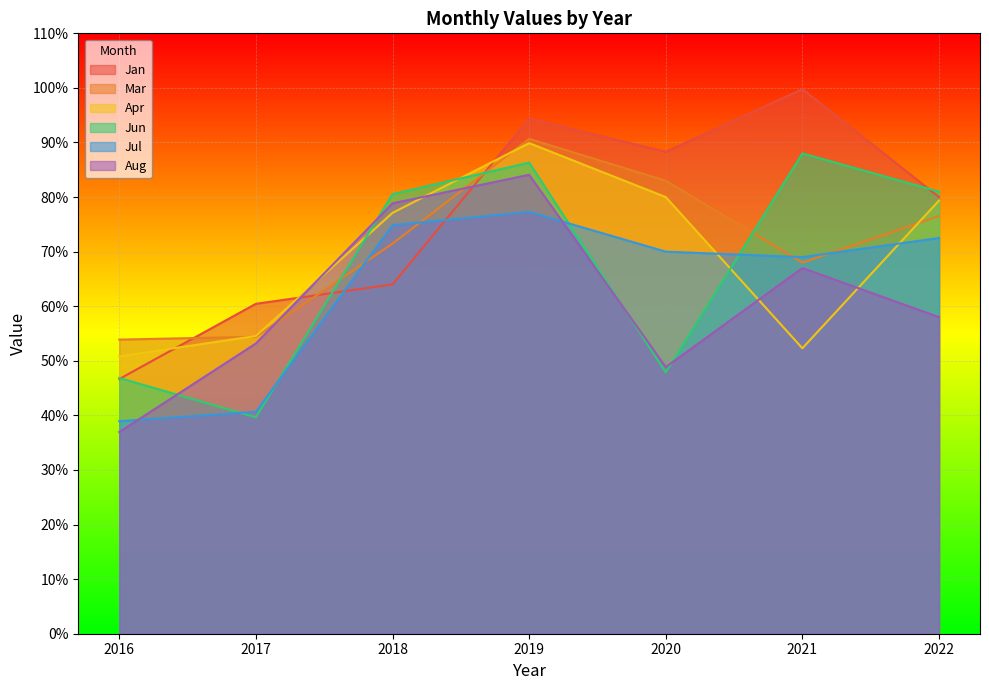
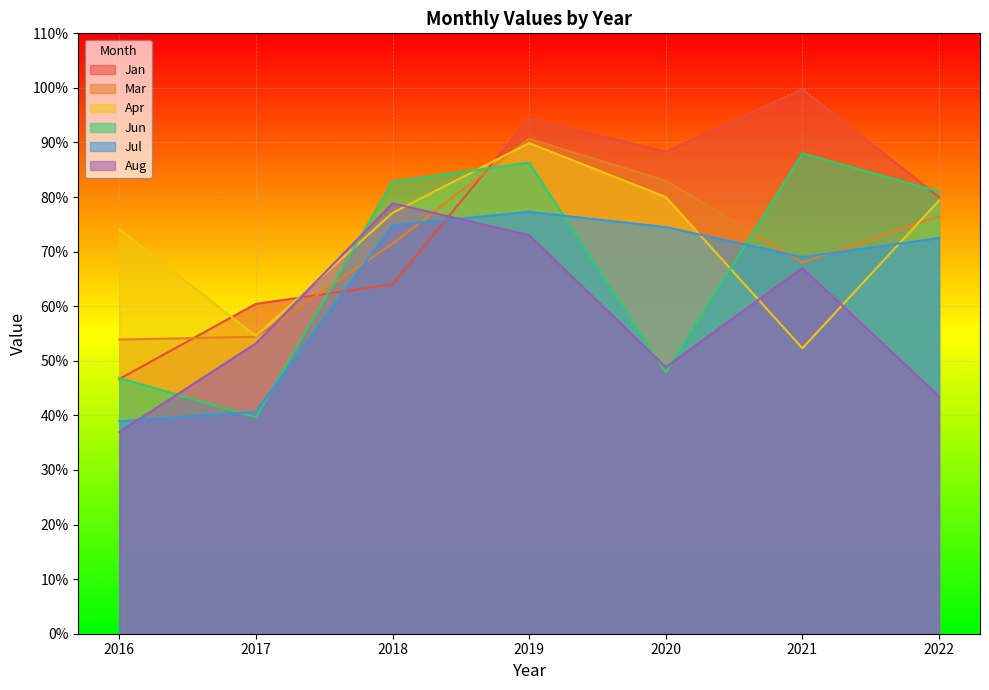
  {
    "Apr": {
-     "2016": "51%",
+     "2016": "74%",
      "2018": "77%",
      "2019": "90%",
      "2020": "80%",
      "2021": "52%",
      "2022": "79%"
    },
    "Jun": {
      "2017": "40%",
-     "2018": "81%",
+     "2018": "83%",
      "2019": "86%",
      "2020": "48%",
      "2021": "88%",
      "2022": "81%"
    },
    "Jul": {
      "2016": "39%",
      "2017": "41%",
      "2018": "75%",
      "2019": "77%",
-     "2020": "70%",
+     "2020": "75%",
      "2021": "69%",
      "2022": "73%"
    },
    "Aug": {
      "2016": "37%",
      "2017": "53%",
      "2018": "79%",
-     "2019": "84%",
+     "2019": "73%",
      "2020": "49%",
      "2021": "67%",
-     "2022": "58%"
+     "2022": "44%"
    }
  }
